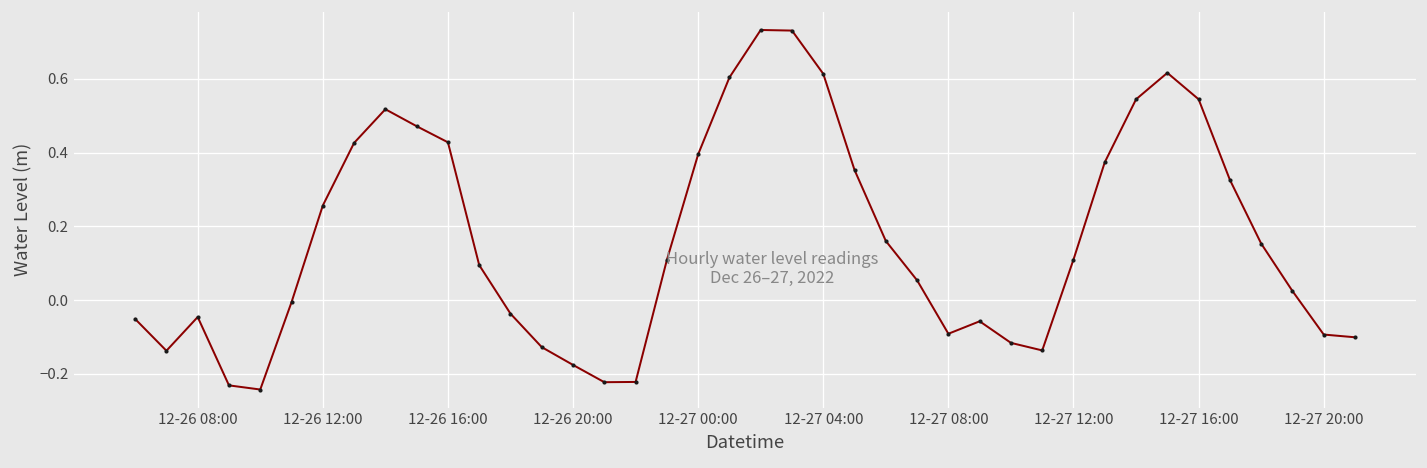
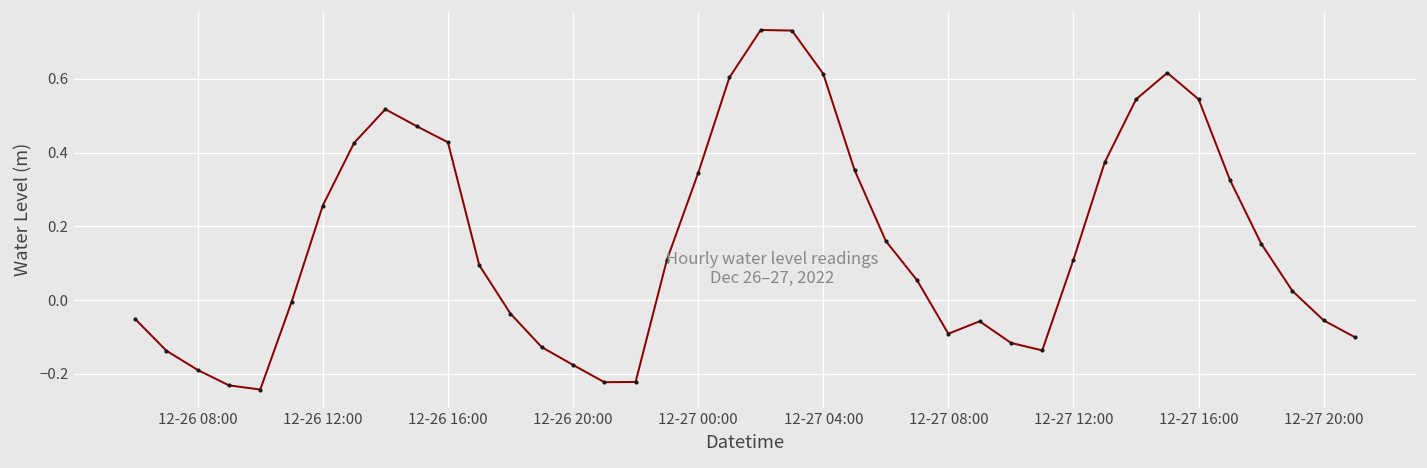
  {
-   "12-26 08:00": -0.05,
+   "12-26 08:00": -0.19,
    "12-26 12:00": 0.26,
    "12-26 16:00": 0.43,
    "12-26 20:00": -0.18,
-   "12-27 00:00": 0.40,
+   "12-27 00:00": 0.34,
    "12-27 04:00": 0.61,
    "12-27 08:00": -0.09,
    "12-27 12:00": 0.11,
    "12-27 16:00": 0.54,
-   "12-27 20:00": -0.09
+   "12-27 20:00": -0.05
  }
